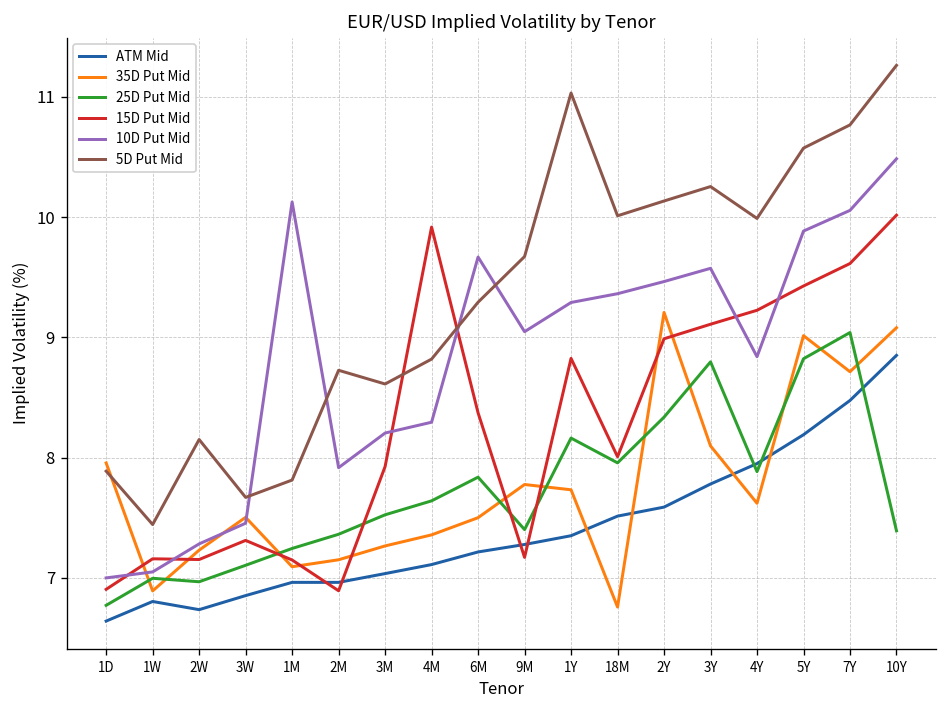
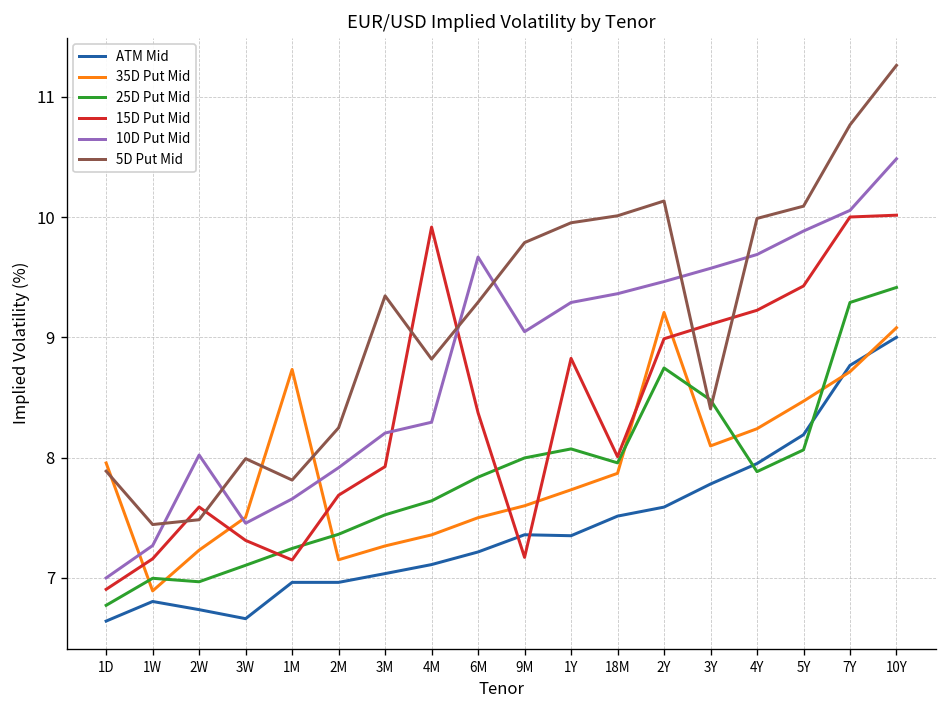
  {
    "ATM Mid": {
      "1D": 6.64,
      "1W": 6.80,
      "2W": 6.74,
-     "3W": 6.85,
+     "3W": 6.66,
      "1M": 6.96,
      "2M": 6.96,
      "3M": 7.04,
      "4M": 7.11,
      "6M": 7.22,
-     "9M": 7.28,
+     "9M": 7.36,
      "1Y": 7.35,
      "18M": 7.51,
      "2Y": 7.59,
      "3Y": 7.78,
      "4Y": 7.95,
      "5Y": 8.19,
-     "7Y": 8.48,
-     "10Y": 8.85
+     "7Y": 8.77,
+     "10Y": 9.00
    },
    "35D Put Mid": {
      "1D": 7.96,
      "1W": 6.89,
      "2W": 7.23,
      "3W": 7.50,
-     "1M": 7.09,
+     "1M": 8.73,
      "2M": 7.15,
      "3M": 7.27,
      "4M": 7.36,
      "6M": 7.50,
-     "9M": 7.78,
+     "9M": 7.60,
      "1Y": 7.73,
-     "18M": 6.76,
+     "18M": 7.87,
      "2Y": 9.21,
      "3Y": 8.10,
-     "4Y": 7.62,
-     "5Y": 9.01,
+     "4Y": 8.24,
+     "5Y": 8.47,
      "7Y": 8.71,
      "10Y": 9.08
    },
    "25D Put Mid": {
      "1D": 6.77,
      "1W": 7.00,
      "2W": 6.97,
      "3W": 7.10,
      "1M": 7.24,
      "2M": 7.36,
      "3M": 7.52,
      "4M": 7.64,
      "6M": 7.84,
-     "9M": 7.40,
-     "1Y": 8.16,
+     "9M": 8.00,
+     "1Y": 8.07,
      "18M": 7.96,
-     "2Y": 8.34,
-     "3Y": 8.80,
+     "2Y": 8.75,
+     "3Y": 8.48,
      "4Y": 7.88,
-     "5Y": 8.82,
-     "7Y": 9.04,
-     "10Y": 7.39
+     "5Y": 8.06,
+     "7Y": 9.29,
+     "10Y": 9.42
    },
    "15D Put Mid": {
      "1D": 6.90,
      "1W": 7.16,
-     "2W": 7.15,
+     "2W": 7.59,
      "3W": 7.31,
      "1M": 7.15,
-     "2M": 6.89,
+     "2M": 7.69,
      "3M": 7.93,
      "4M": 9.92,
      "6M": 8.37,
      "9M": 7.17,
      "1Y": 8.83,
      "18M": 8.01,
      "2Y": 8.99,
      "3Y": 9.11,
      "4Y": 9.23,
      "5Y": 9.43,
-     "7Y": 9.61,
+     "7Y": 10.00,
      "10Y": 10.02
    },
    "10D Put Mid": {
      "1D": 7.00,
-     "1W": 7.05,
-     "2W": 7.28,
+     "1W": 7.27,
+     "2W": 8.02,
      "3W": 7.45,
-     "1M": 10.13,
+     "1M": 7.66,
      "2M": 7.92,
      "3M": 8.20,
      "4M": 8.29,
      "6M": 9.67,
      "9M": 9.05,
      "1Y": 9.29,
      "18M": 9.36,
      "2Y": 9.46,
      "3Y": 9.57,
-     "4Y": 8.84,
+     "4Y": 9.69,
      "5Y": 9.88,
      "7Y": 10.06,
      "10Y": 10.49
    },
    "5D Put Mid": {
      "1D": 7.89,
      "1W": 7.44,
-     "2W": 8.15,
-     "3W": 7.67,
+     "2W": 7.48,
+     "3W": 7.99,
      "1M": 7.81,
-     "2M": 8.73,
-     "3M": 8.61,
+     "2M": 8.25,
+     "3M": 9.35,
      "4M": 8.82,
      "6M": 9.29,
-     "9M": 9.67,
-     "1Y": 11.03,
+     "9M": 9.79,
+     "1Y": 9.95,
      "18M": 10.01,
      "2Y": 10.13,
-     "3Y": 10.25,
+     "3Y": 8.41,
      "4Y": 9.99,
-     "5Y": 10.57,
+     "5Y": 10.09,
      "7Y": 10.77,
      "10Y": 11.26
    }
  }
